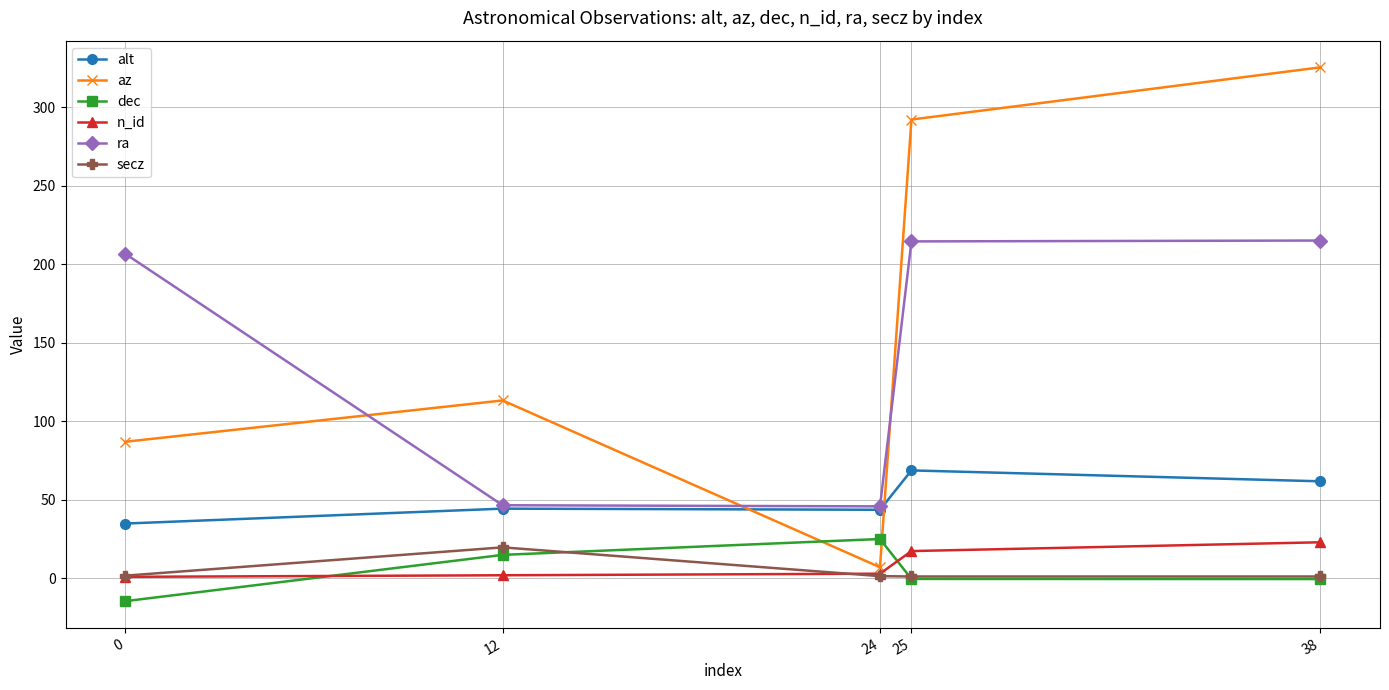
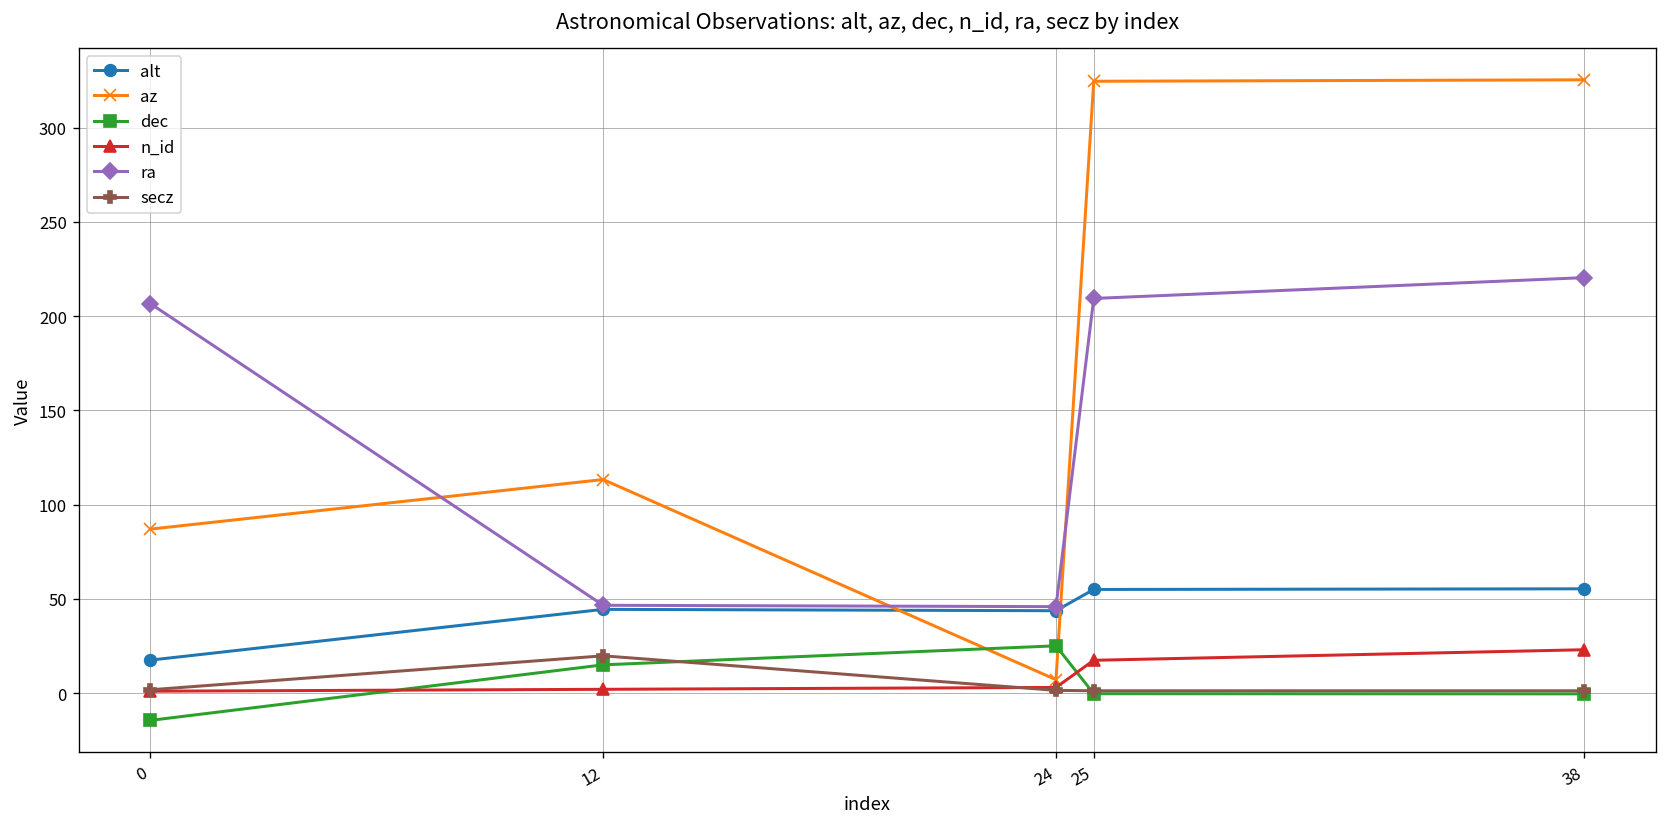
  {
    "alt": {
-     "0": 35,
+     "0": 17,
      "12": 44,
      "24": 44,
-     "25": 69,
-     "38": 62
+     "25": 55,
+     "38": 55
    },
    "az": {
      "0": 87,
      "12": 113,
      "24": 7,
-     "25": 292,
+     "25": 325,
      "38": 325
    },
    "dec": {
      "0": -14,
      "12": 15,
      "24": 25,
      "38": 0
    },
    "n_id": {
      "12": 2,
      "25": 17,
      "38": 23
    },
    "ra": {
      "0": 207,
      "12": 47,
      "24": 46,
-     "25": 215,
-     "38": 215
+     "25": 209,
+     "38": 220
    },
    "secz": {
      "12": 20,
      "38": 1
    }
  }
